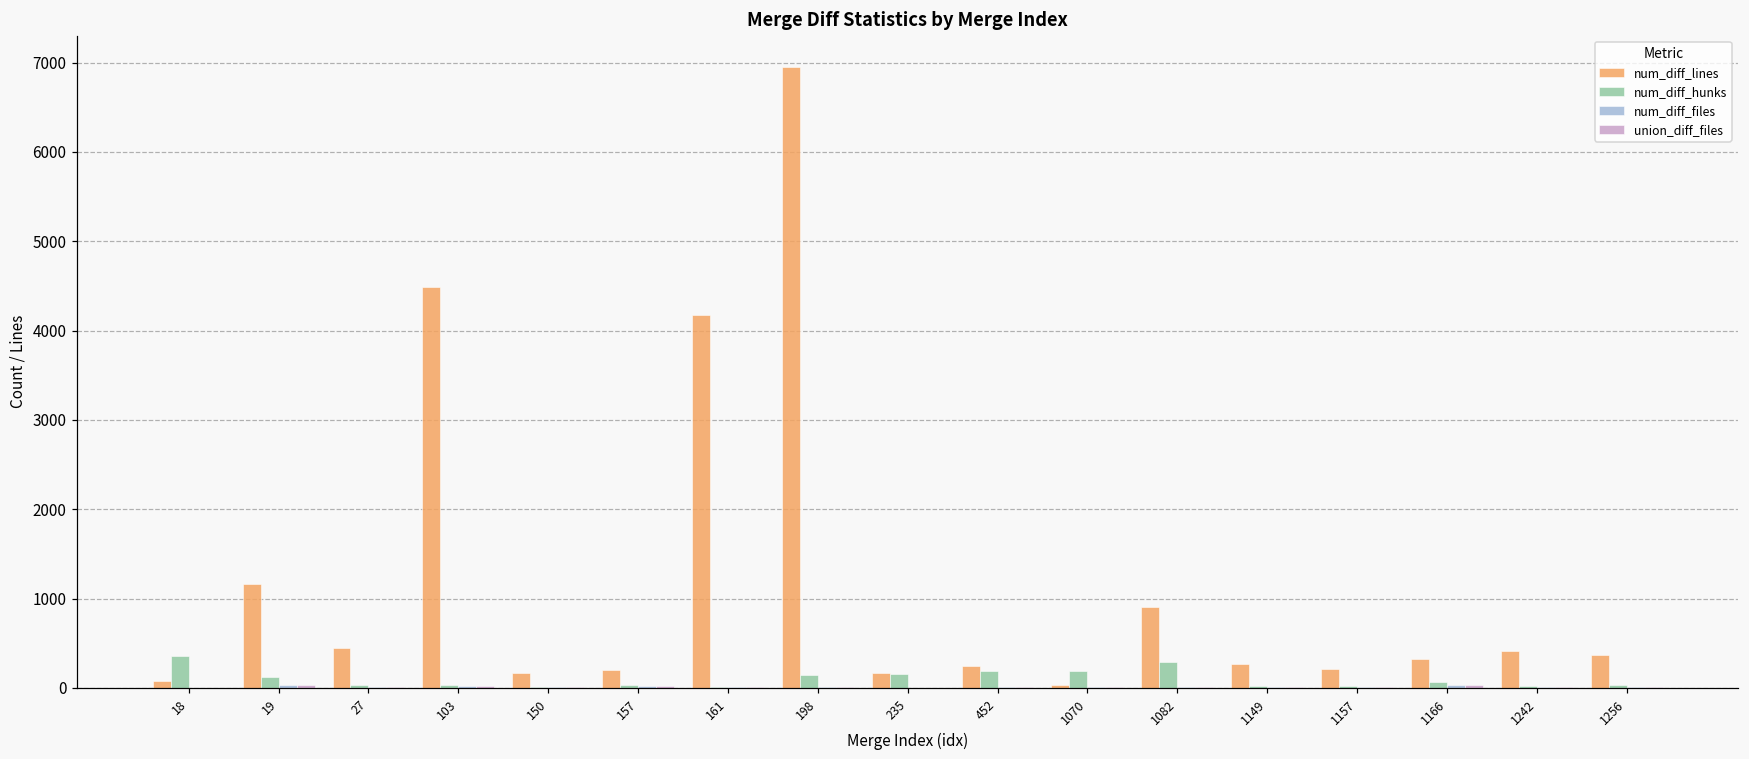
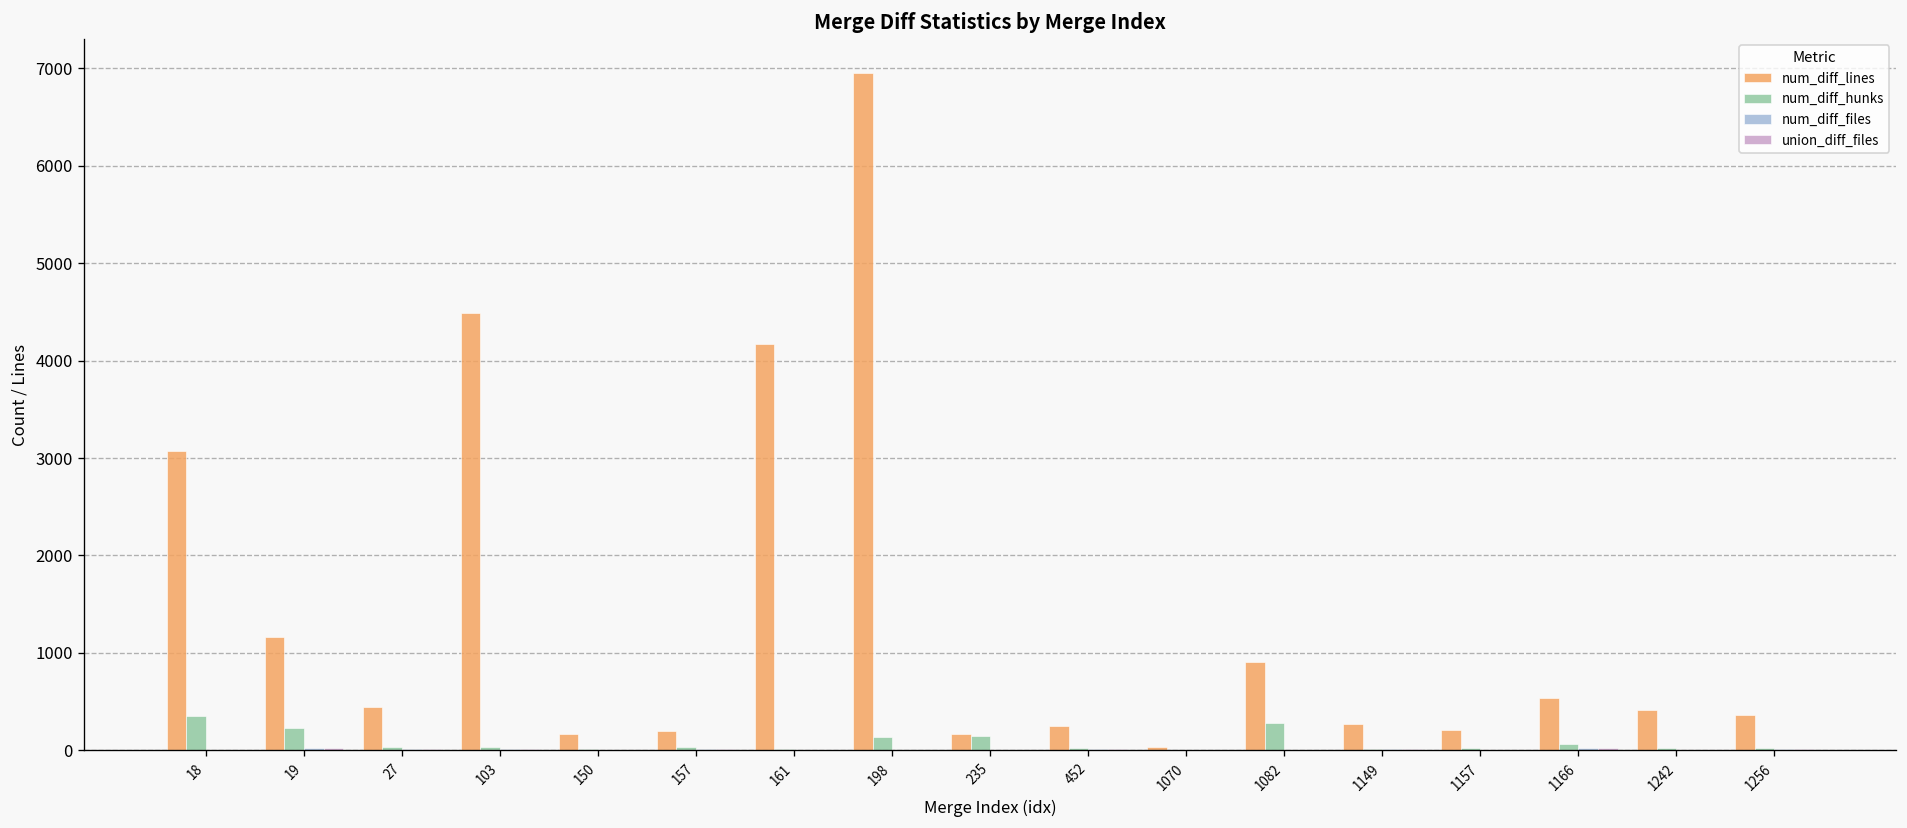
  {
    "num_diff_lines": {
-     "18": 100,
+     "18": 3100,
      "19": 1200,
      "27": 500,
      "103": 4500,
      "150": 200,
      "157": 200,
      "161": 4200,
      "198": 7000,
      "235": 200,
      "452": 200,
      "1070": 0,
      "1082": 900,
      "1149": 300,
      "1157": 200,
-     "1166": 300,
+     "1166": 500,
      "1242": 400,
      "1256": 400
    },
    "num_diff_hunks": {
      "18": 400,
-     "19": 100,
+     "19": 200,
      "27": 0,
      "103": 0,
      "157": 0,
      "198": 100,
      "235": 200,
-     "452": 200,
-     "1070": 200,
+     "452": 0,
+     "1070": 0,
      "1082": 300,
      "1166": 100
    }
  }
